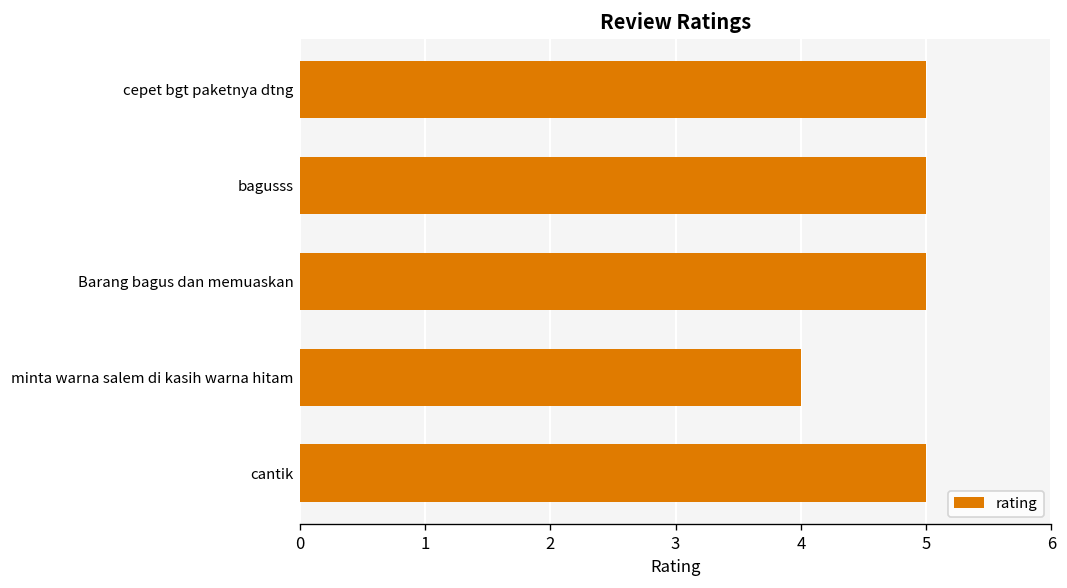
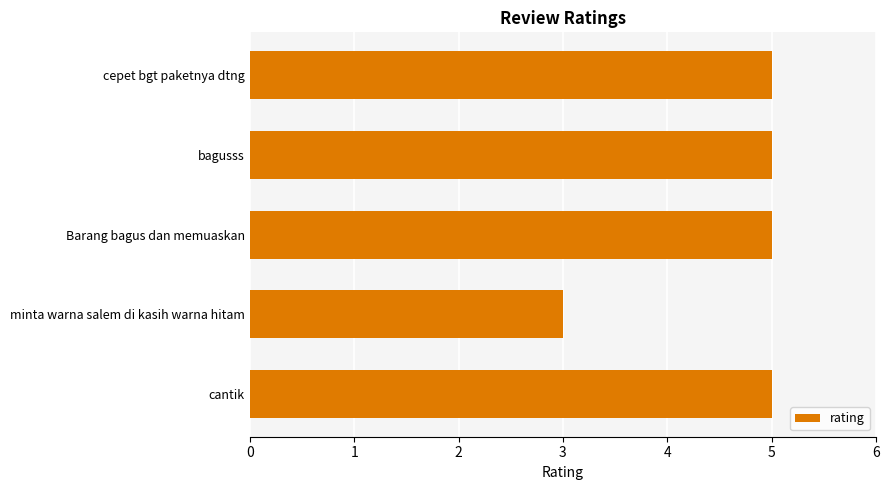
  {
    "cepet bgt paketnya dtng": 5,
    "bagusss": 5,
    "Barang bagus dan memuaskan": 5,
-   "minta warna salem di kasih warna hitam": 4,
+   "minta warna salem di kasih warna hitam": 3,
    "cantik": 5
  }
